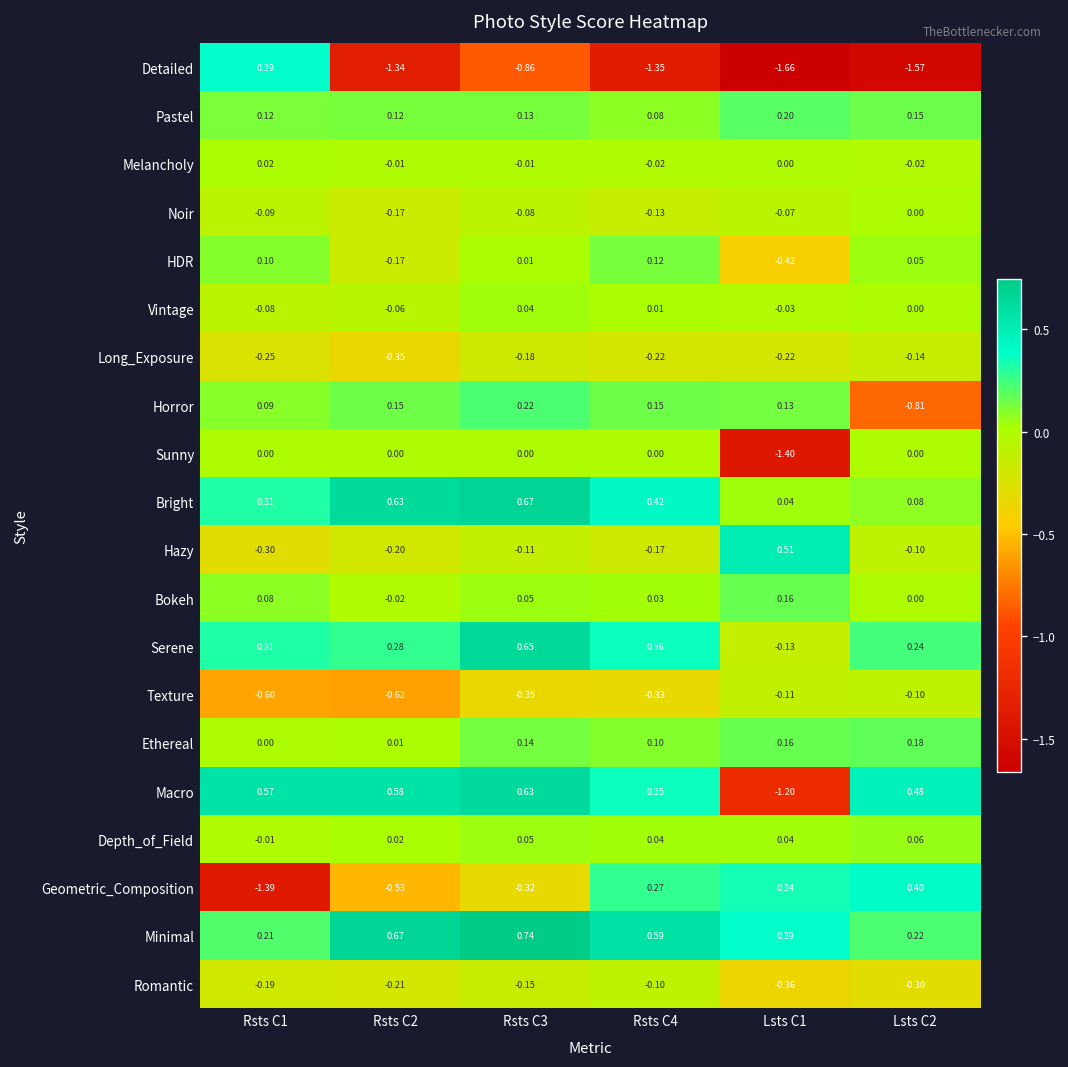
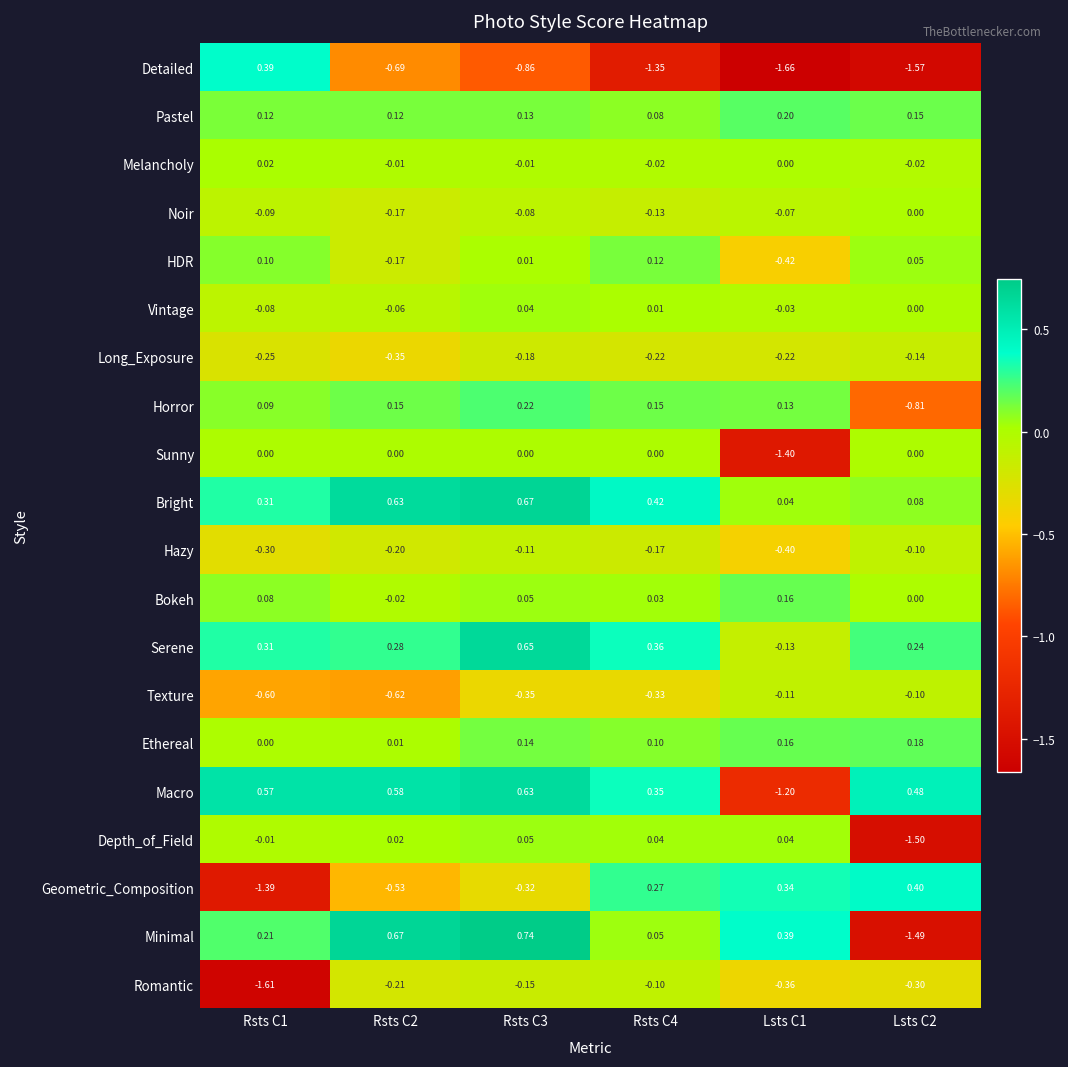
  {
    "Detailed": {
      "Rsts C1": 0.39,
-     "Rsts C2": -1.34,
+     "Rsts C2": -0.69,
      "Rsts C3": -0.86,
      "Rsts C4": -1.35,
      "Lsts C1": -1.66,
      "Lsts C2": -1.57
    },
    "Pastel": {
      "Rsts C1": 0.12,
      "Rsts C2": 0.12,
      "Rsts C3": 0.13,
      "Rsts C4": 0.08,
      "Lsts C1": 0.20,
      "Lsts C2": 0.15
    },
    "Melancholy": {
      "Rsts C1": 0.02,
      "Rsts C2": -0.01,
      "Rsts C3": -0.01,
      "Rsts C4": -0.02,
      "Lsts C1": 0.00,
      "Lsts C2": -0.02
    },
    "Noir": {
      "Rsts C1": -0.09,
      "Rsts C2": -0.17,
      "Rsts C3": -0.08,
      "Rsts C4": -0.13,
      "Lsts C1": -0.07,
      "Lsts C2": 0.00
    },
    "HDR": {
      "Rsts C1": 0.10,
      "Rsts C2": -0.17,
      "Rsts C3": 0.01,
      "Rsts C4": 0.12,
      "Lsts C1": -0.42,
      "Lsts C2": 0.05
    },
    "Vintage": {
      "Rsts C1": -0.08,
      "Rsts C2": -0.06,
      "Rsts C3": 0.04,
      "Rsts C4": 0.01,
      "Lsts C1": -0.03,
      "Lsts C2": 0.00
    },
    "Long_Exposure": {
      "Rsts C1": -0.25,
      "Rsts C2": -0.35,
      "Rsts C3": -0.18,
      "Rsts C4": -0.22,
      "Lsts C1": -0.22,
      "Lsts C2": -0.14
    },
    "Horror": {
      "Rsts C1": 0.09,
      "Rsts C2": 0.15,
      "Rsts C3": 0.22,
      "Rsts C4": 0.15,
      "Lsts C1": 0.13,
      "Lsts C2": -0.81
    },
    "Sunny": {
      "Rsts C1": 0.00,
      "Rsts C2": 0.00,
      "Rsts C3": 0.00,
      "Rsts C4": 0.00,
      "Lsts C1": -1.40,
      "Lsts C2": 0.00
    },
    "Bright": {
      "Rsts C1": 0.31,
      "Rsts C2": 0.63,
      "Rsts C3": 0.67,
      "Rsts C4": 0.42,
      "Lsts C1": 0.04,
      "Lsts C2": 0.08
    },
    "Hazy": {
      "Rsts C1": -0.30,
      "Rsts C2": -0.20,
      "Rsts C3": -0.11,
      "Rsts C4": -0.17,
-     "Lsts C1": 0.51,
+     "Lsts C1": -0.40,
      "Lsts C2": -0.10
    },
    "Bokeh": {
      "Rsts C1": 0.08,
      "Rsts C2": -0.02,
      "Rsts C3": 0.05,
      "Rsts C4": 0.03,
      "Lsts C1": 0.16,
      "Lsts C2": 0.00
    },
    "Serene": {
      "Rsts C1": 0.31,
      "Rsts C2": 0.28,
      "Rsts C3": 0.65,
      "Rsts C4": 0.36,
      "Lsts C1": -0.13,
      "Lsts C2": 0.24
    },
    "Texture": {
      "Rsts C1": -0.60,
      "Rsts C2": -0.62,
      "Rsts C3": -0.35,
      "Rsts C4": -0.33,
      "Lsts C1": -0.11,
      "Lsts C2": -0.10
    },
    "Ethereal": {
      "Rsts C1": 0.00,
      "Rsts C2": 0.01,
      "Rsts C3": 0.14,
      "Rsts C4": 0.10,
      "Lsts C1": 0.16,
      "Lsts C2": 0.18
    },
    "Macro": {
      "Rsts C1": 0.57,
      "Rsts C2": 0.58,
      "Rsts C3": 0.63,
      "Rsts C4": 0.35,
      "Lsts C1": -1.20,
      "Lsts C2": 0.48
    },
    "Depth_of_Field": {
      "Rsts C1": -0.01,
      "Rsts C2": 0.02,
      "Rsts C3": 0.05,
      "Rsts C4": 0.04,
      "Lsts C1": 0.04,
-     "Lsts C2": 0.06
+     "Lsts C2": -1.50
    },
    "Geometric_Composition": {
      "Rsts C1": -1.39,
      "Rsts C2": -0.53,
      "Rsts C3": -0.32,
      "Rsts C4": 0.27,
      "Lsts C1": 0.34,
      "Lsts C2": 0.40
    },
    "Minimal": {
      "Rsts C1": 0.21,
      "Rsts C2": 0.67,
      "Rsts C3": 0.74,
-     "Rsts C4": 0.59,
+     "Rsts C4": 0.05,
      "Lsts C1": 0.39,
-     "Lsts C2": 0.22
+     "Lsts C2": -1.49
    },
    "Romantic": {
-     "Rsts C1": -0.19,
+     "Rsts C1": -1.61,
      "Rsts C2": -0.21,
      "Rsts C3": -0.15,
      "Rsts C4": -0.10,
      "Lsts C1": -0.36,
      "Lsts C2": -0.30
    }
  }
